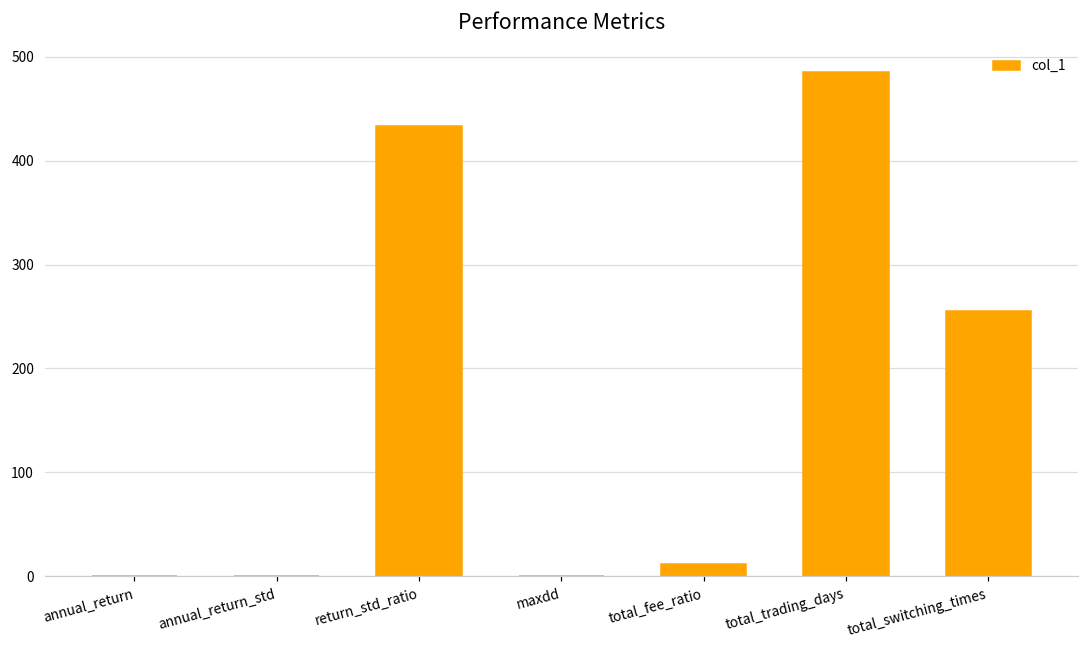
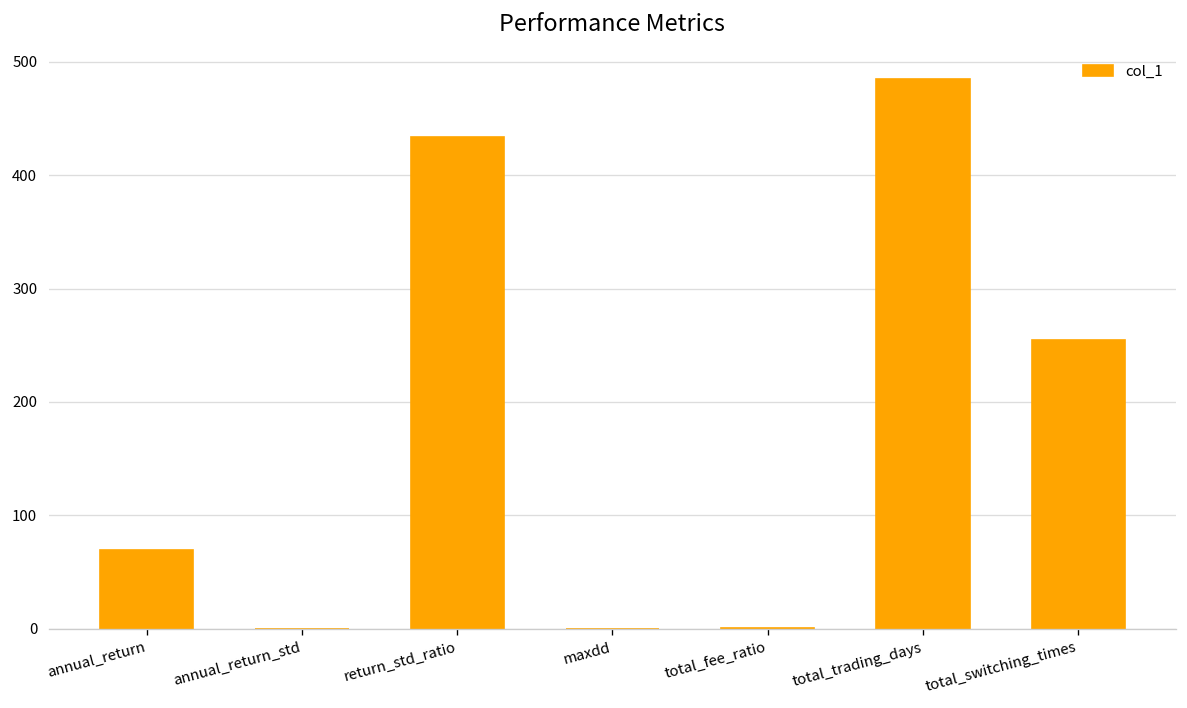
  {
-   "annual_return": 0,
+   "annual_return": 70,
    "return_std_ratio": 430,
-   "total_fee_ratio": 10,
+   "total_fee_ratio": 0,
    "total_trading_days": 490,
    "total_switching_times": 250
  }
